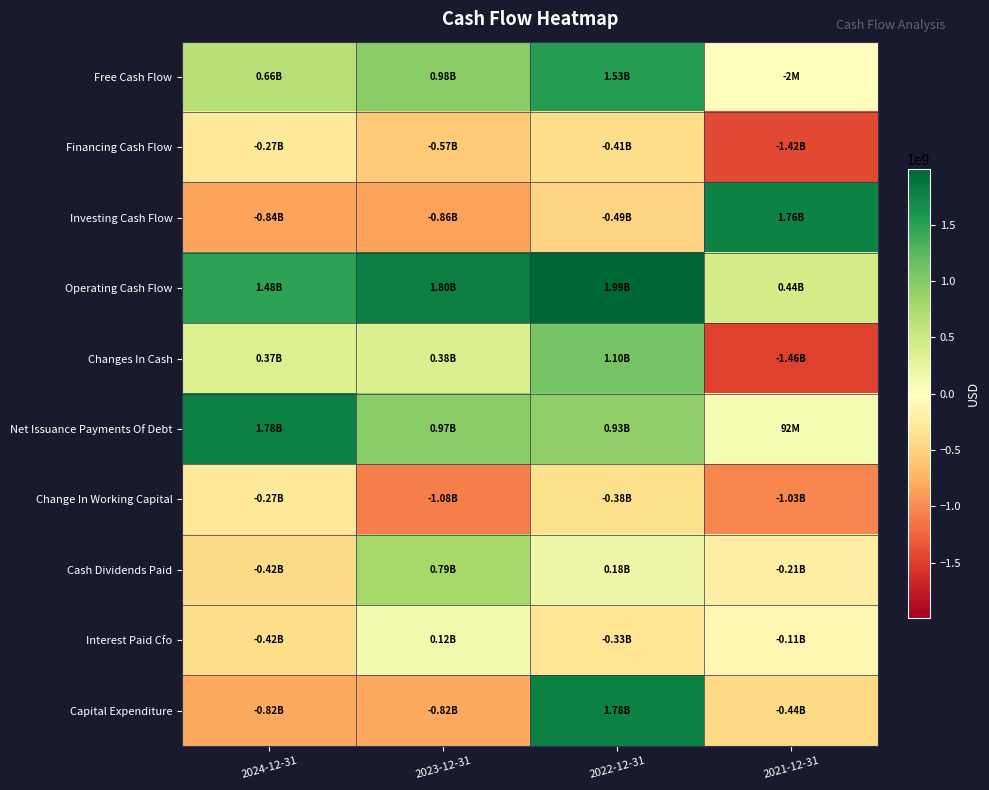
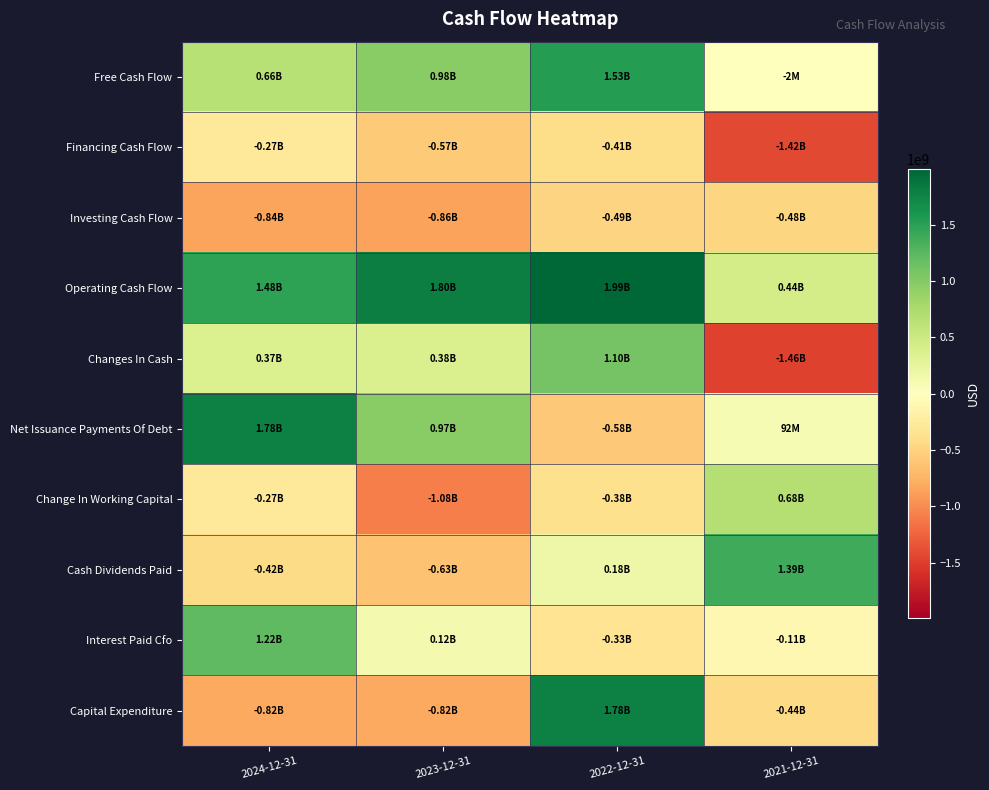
  {
    "Free Cash Flow": {
      "2024-12-31": "0.66B",
      "2023-12-31": "0.98B",
      "2022-12-31": "1.53B",
      "2021-12-31": "-2M"
    },
    "Financing Cash Flow": {
      "2024-12-31": "-0.27B",
      "2023-12-31": "-0.57B",
      "2022-12-31": "-0.41B",
      "2021-12-31": "-1.42B"
    },
    "Investing Cash Flow": {
      "2024-12-31": "-0.84B",
      "2023-12-31": "-0.86B",
      "2022-12-31": "-0.49B",
-     "2021-12-31": "1.76B"
+     "2021-12-31": "-0.48B"
    },
    "Operating Cash Flow": {
      "2024-12-31": "1.48B",
      "2023-12-31": "1.80B",
      "2022-12-31": "1.99B",
      "2021-12-31": "0.44B"
    },
    "Changes In Cash": {
      "2024-12-31": "0.37B",
      "2023-12-31": "0.38B",
      "2022-12-31": "1.10B",
      "2021-12-31": "-1.46B"
    },
    "Net Issuance Payments Of Debt": {
      "2024-12-31": "1.78B",
      "2023-12-31": "0.97B",
-     "2022-12-31": "0.93B",
+     "2022-12-31": "-0.58B",
      "2021-12-31": "92M"
    },
    "Change In Working Capital": {
      "2024-12-31": "-0.27B",
      "2023-12-31": "-1.08B",
      "2022-12-31": "-0.38B",
-     "2021-12-31": "-1.03B"
+     "2021-12-31": "0.68B"
    },
    "Cash Dividends Paid": {
      "2024-12-31": "-0.42B",
-     "2023-12-31": "0.79B",
+     "2023-12-31": "-0.63B",
      "2022-12-31": "0.18B",
-     "2021-12-31": "-0.21B"
+     "2021-12-31": "1.39B"
    },
    "Interest Paid Cfo": {
-     "2024-12-31": "-0.42B",
+     "2024-12-31": "1.22B",
      "2023-12-31": "0.12B",
      "2022-12-31": "-0.33B",
      "2021-12-31": "-0.11B"
    },
    "Capital Expenditure": {
      "2024-12-31": "-0.82B",
      "2023-12-31": "-0.82B",
      "2022-12-31": "1.78B",
      "2021-12-31": "-0.44B"
    }
  }
